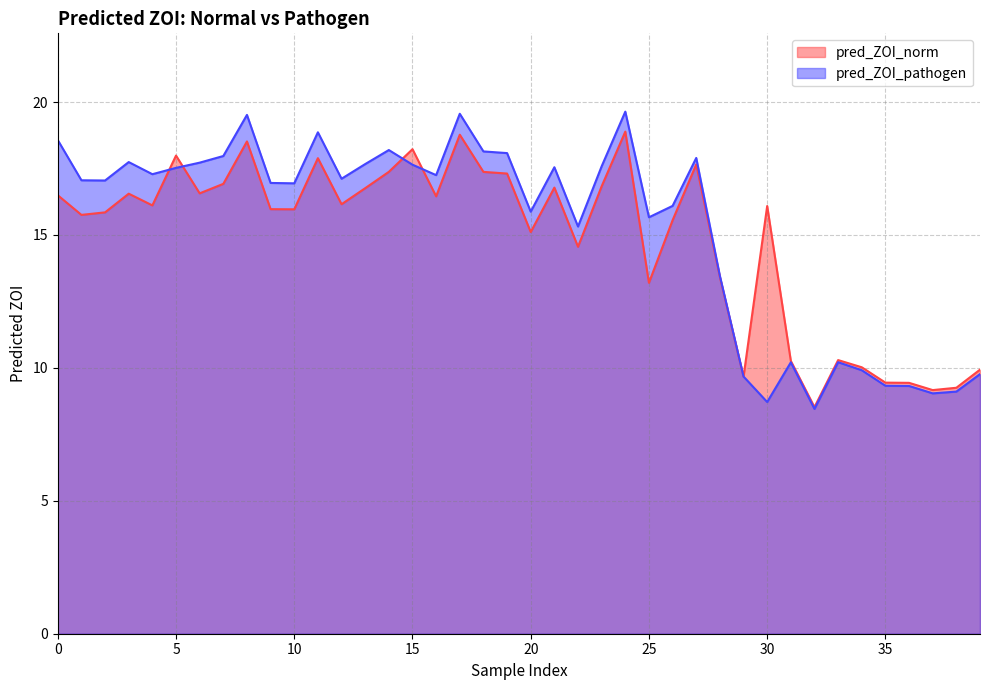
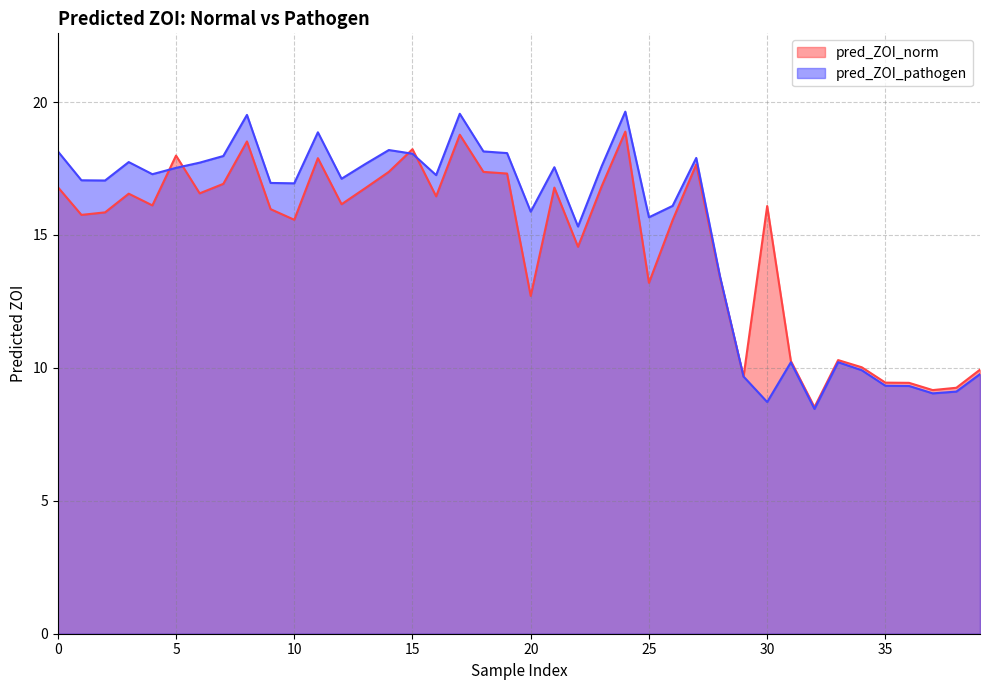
  {
    "pred_ZOI_norm": {
-     "0": 16.5,
+     "0": 16.8,
      "5": 18.0,
-     "10": 16.0,
+     "10": 15.6,
      "15": 18.2,
-     "20": 15.1,
+     "20": 12.7,
      "25": 13.2,
      "30": 16.1,
      "35": 9.4
    },
    "pred_ZOI_pathogen": {
-     "0": 18.6,
+     "0": 18.1,
      "5": 17.5,
      "10": 16.9,
-     "15": 17.6,
+     "15": 18.1,
      "20": 15.9,
      "25": 15.7,
      "30": 8.7,
      "35": 9.3
    }
  }
